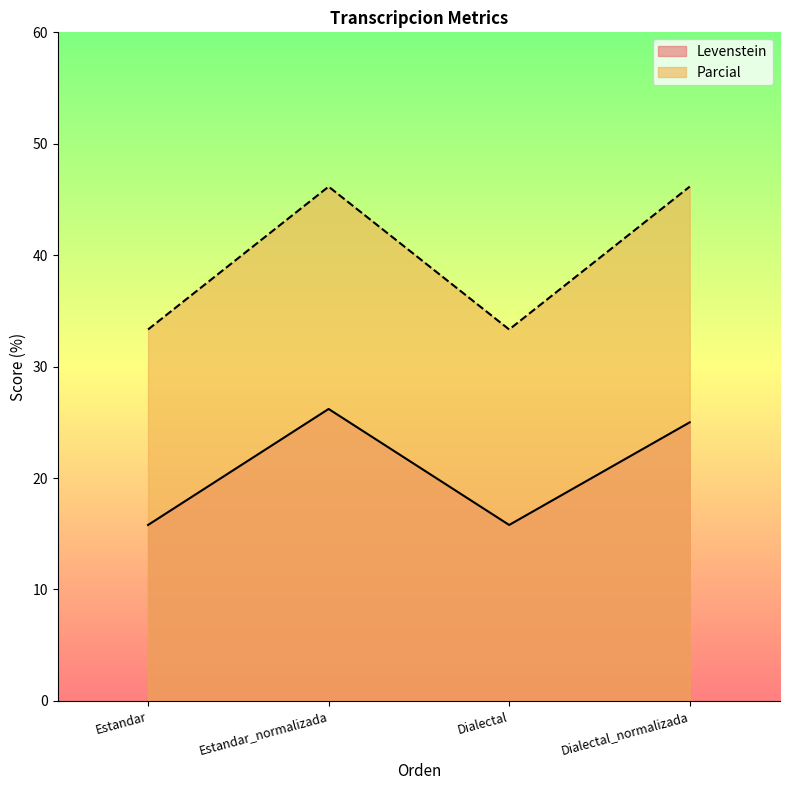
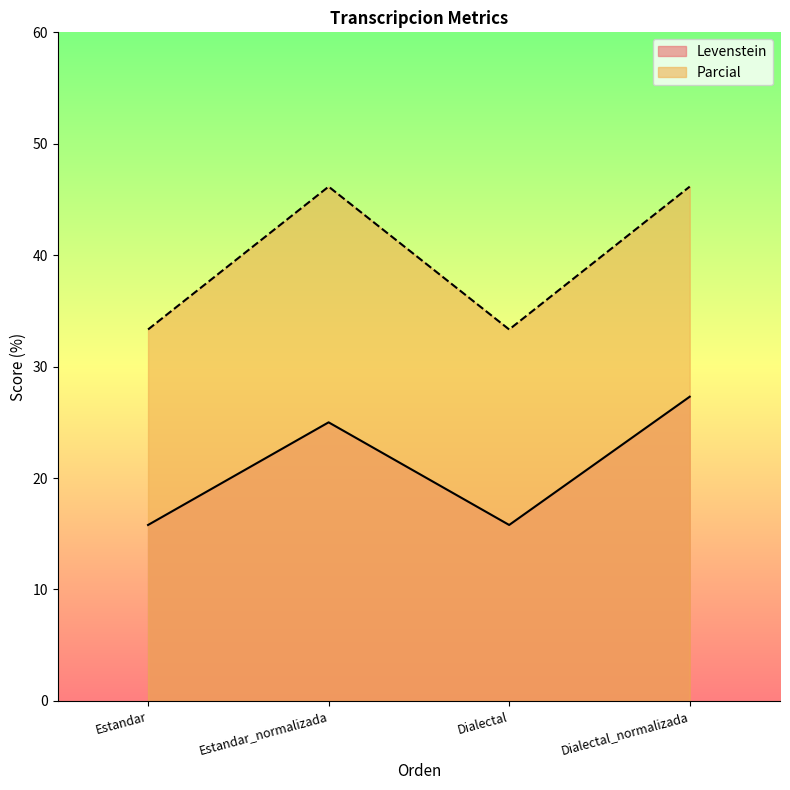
  {
    "Levenstein": {
      "Estandar": 15.8,
-     "Estandar_normalizada": 26.2,
+     "Estandar_normalizada": 25.0,
      "Dialectal": 15.8,
-     "Dialectal_normalizada": 25.0
+     "Dialectal_normalizada": 27.3
    },
    "Parcial": {
      "Estandar": 33.3,
      "Estandar_normalizada": 46.2,
      "Dialectal": 33.3,
      "Dialectal_normalizada": 46.2
    }
  }
